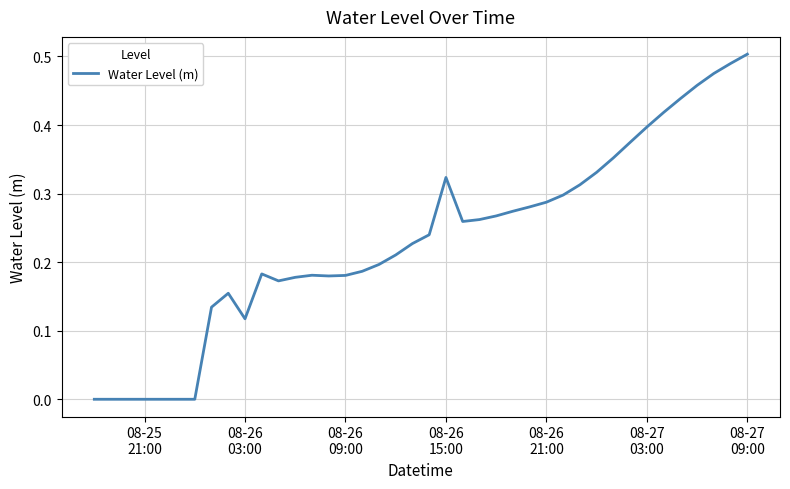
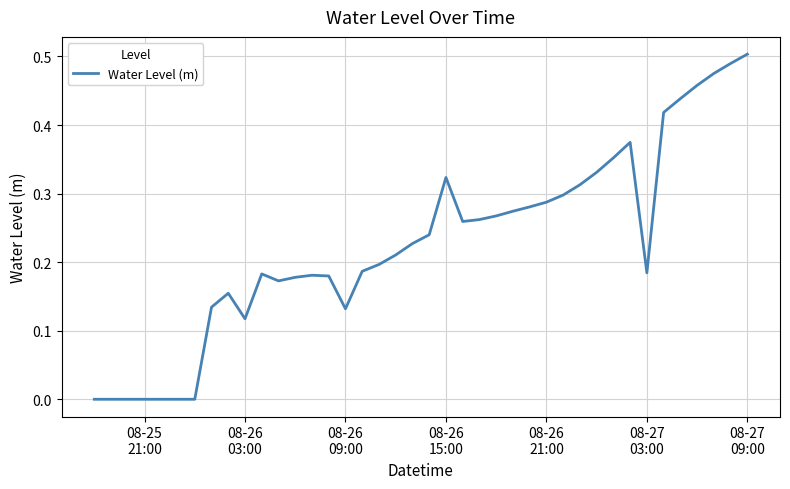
  {
    "08-25 21:00": 0.00,
    "08-26 03:00": 0.12,
-   "08-26 09:00": 0.18,
+   "08-26 09:00": 0.13,
    "08-26 15:00": 0.32,
    "08-26 21:00": 0.29,
-   "08-27 03:00": 0.40,
+   "08-27 03:00": 0.18,
    "08-27 09:00": 0.50
  }
